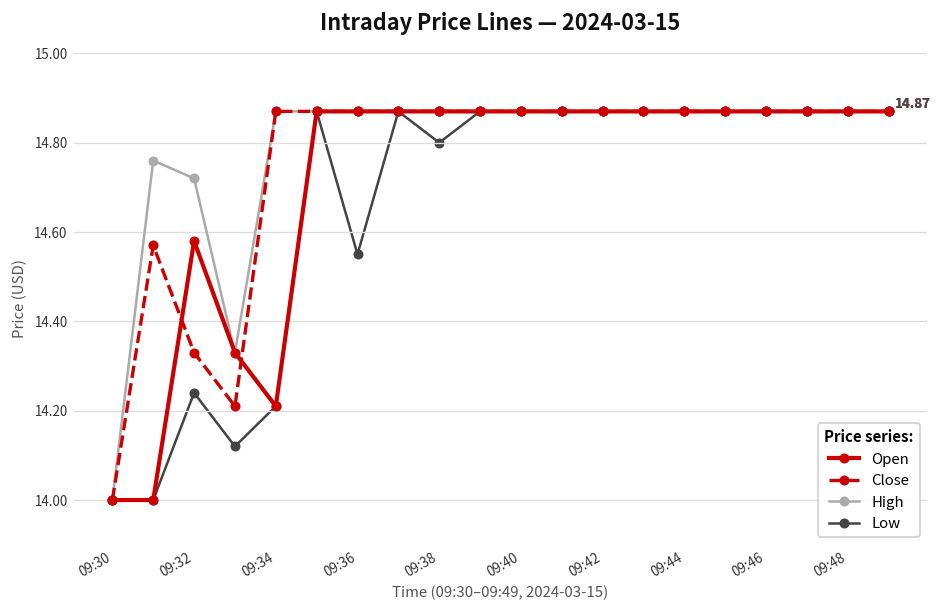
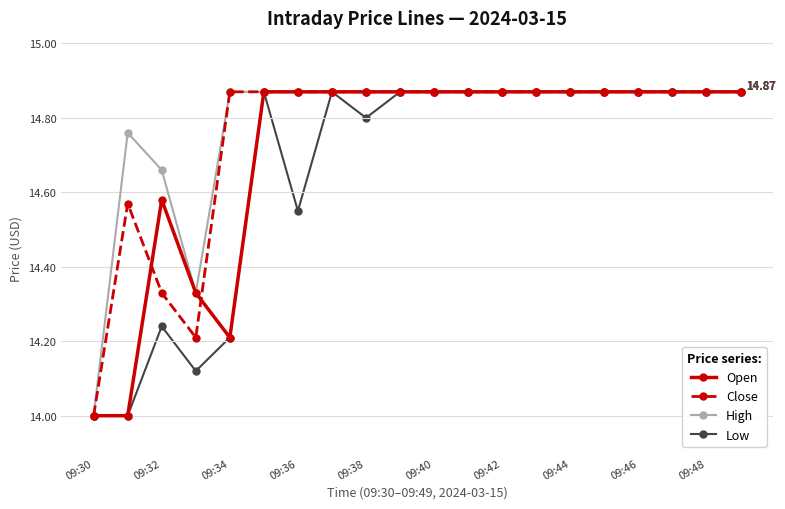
  {
    "High": {
-     "09:32": 14.72
+     "09:32": 14.66
    },
    "Low": {
      "09:32": 14.24,
      "09:36": 14.55,
      "09:38": 14.80
    }
  }
